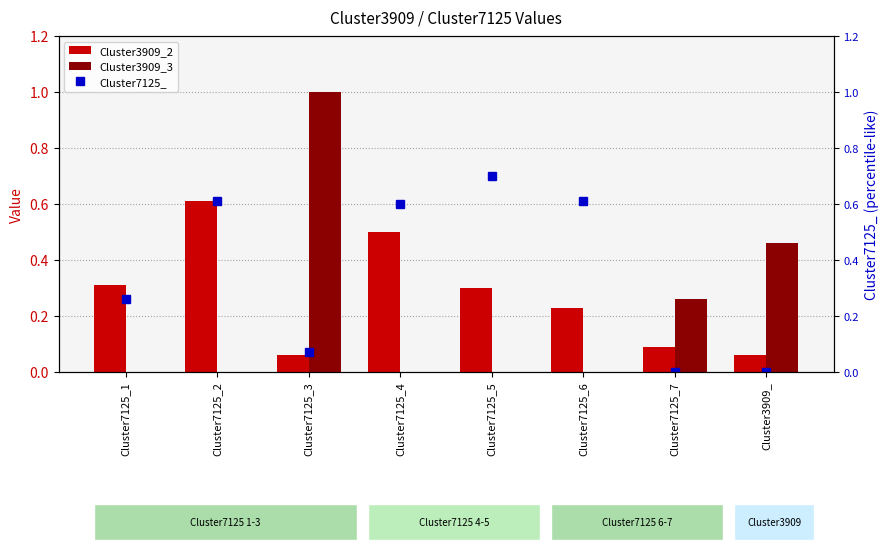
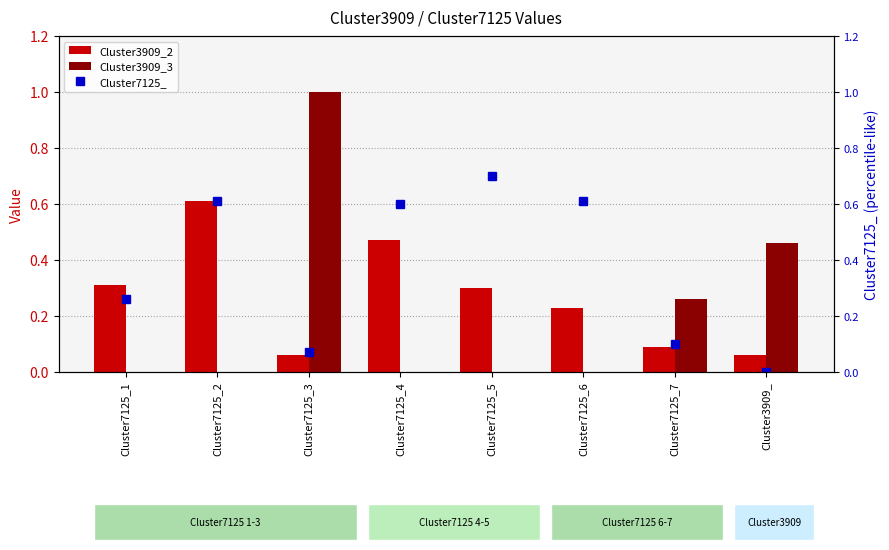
  {
    "Cluster3909_2": {
      "Cluster7125_1": 0.31,
      "Cluster7125_2": 0.61,
      "Cluster7125_3": 0.06,
-     "Cluster7125_4": 0.50,
+     "Cluster7125_4": 0.47,
      "Cluster7125_5": 0.30,
      "Cluster7125_6": 0.23,
      "Cluster7125_7": 0.09,
      "Cluster3909_": 0.06
    },
    "Cluster3909_3": {
      "Cluster7125_1": 0.00,
      "Cluster7125_2": 0.00,
      "Cluster7125_3": 1.00,
      "Cluster7125_4": 0.00,
      "Cluster7125_5": 0.00,
      "Cluster7125_6": 0.00,
      "Cluster7125_7": 0.26,
      "Cluster3909_": 0.46
    },
    "Cluster7125_": {
      "Cluster7125_1": 0.26,
      "Cluster7125_2": 0.61,
      "Cluster7125_3": 0.07,
      "Cluster7125_4": 0.6,
      "Cluster7125_5": 0.7,
      "Cluster7125_6": 0.61,
-     "Cluster7125_7": 0.0,
+     "Cluster7125_7": 0.1,
      "Cluster3909_": 0.0
    }
  }
